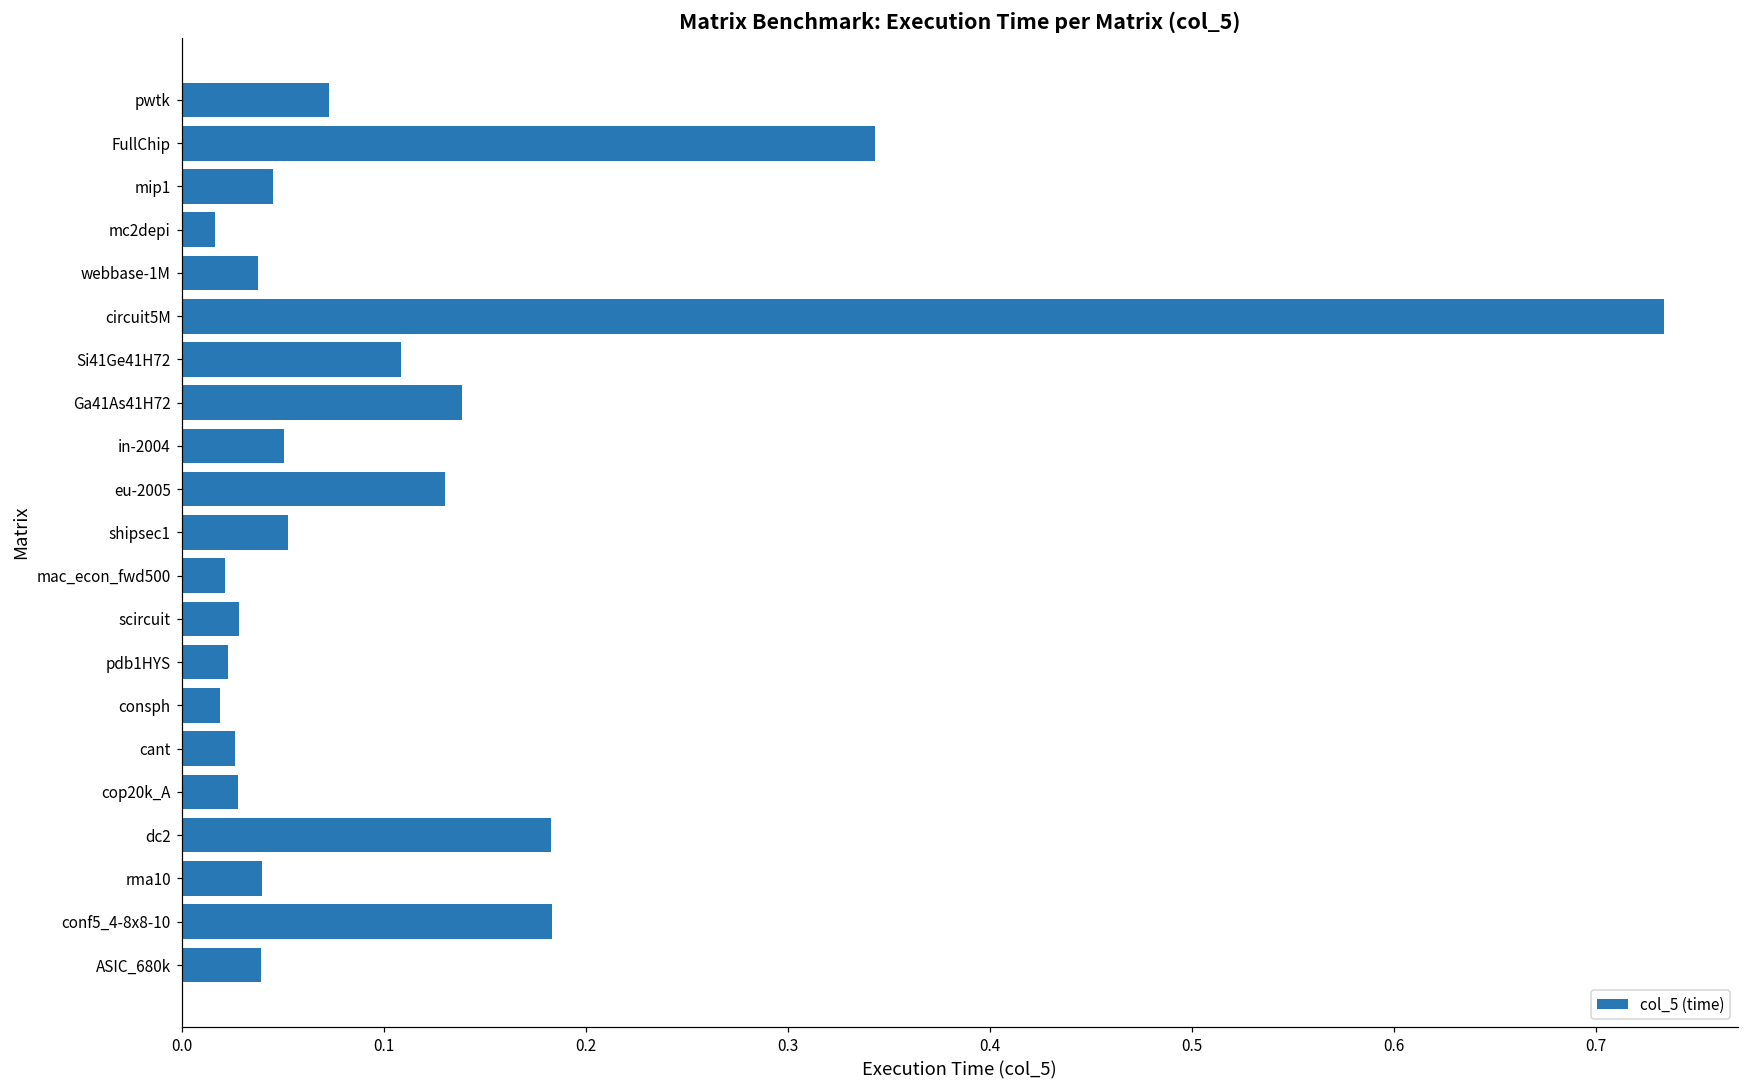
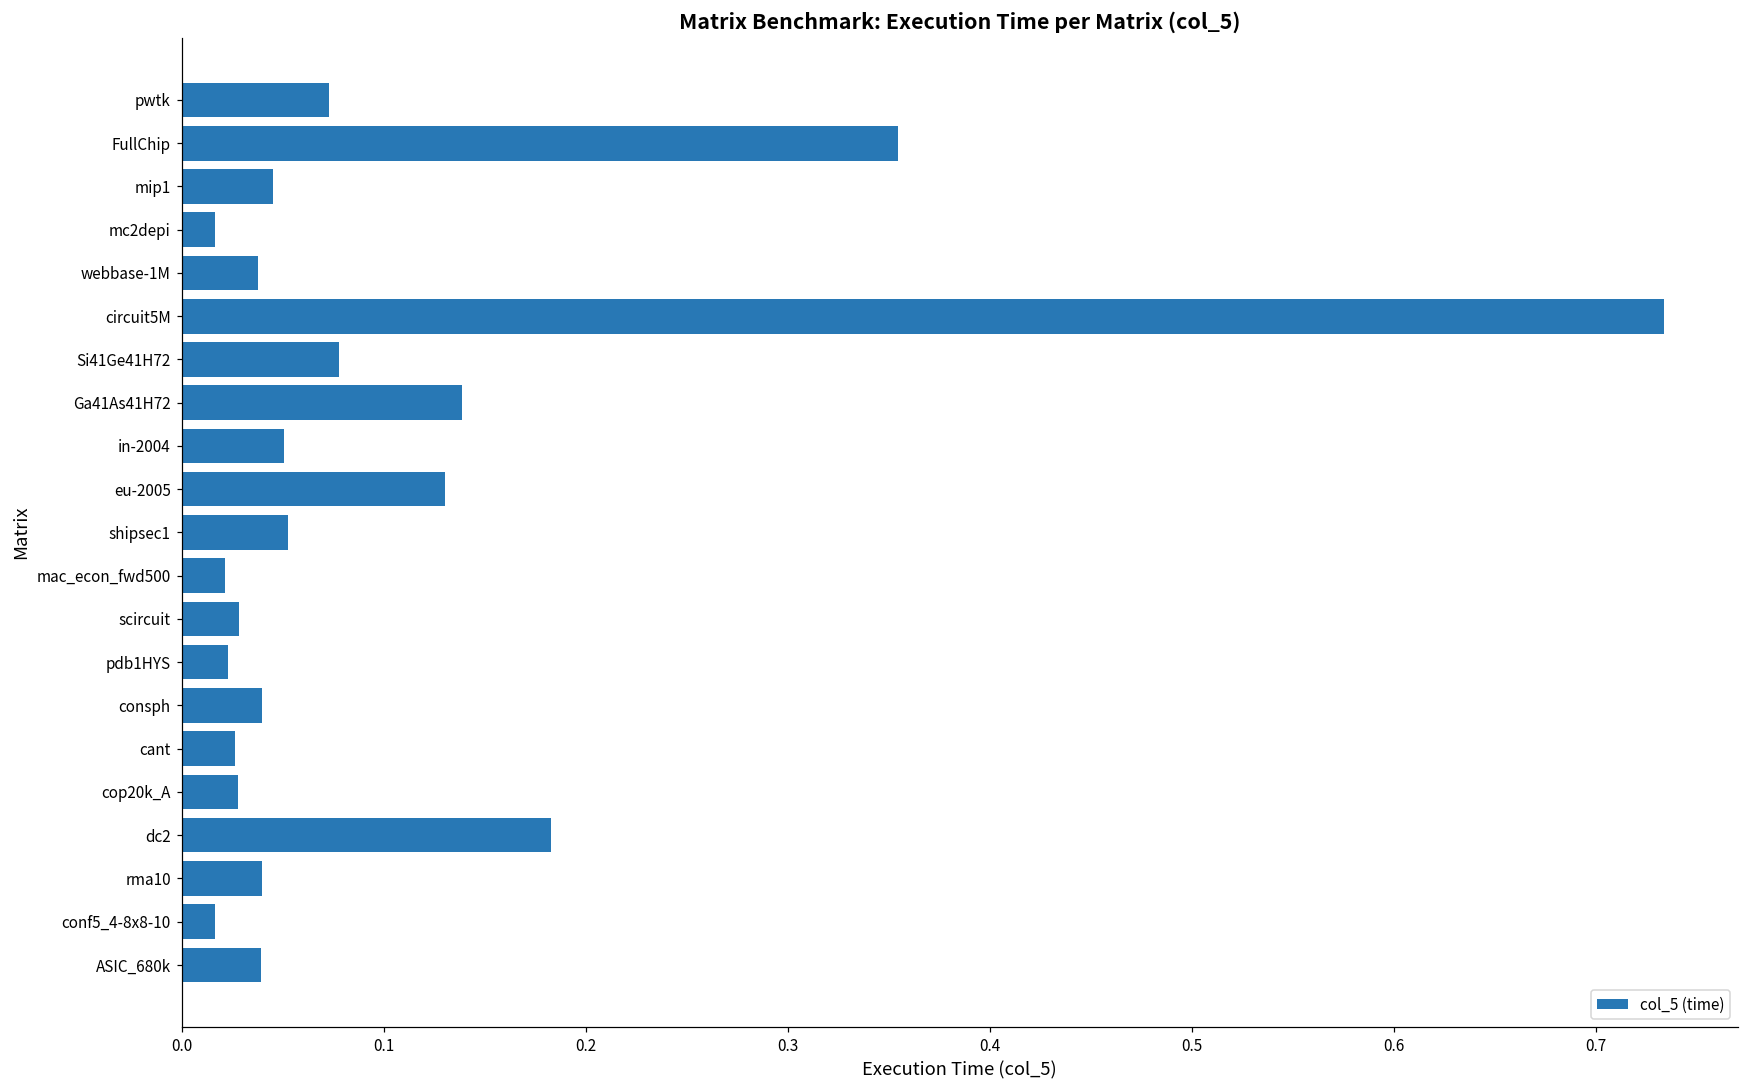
  {
    "pwtk": 0.073,
-   "FullChip": 0.343,
+   "FullChip": 0.355,
    "mip1": 0.045,
    "mc2depi": 0.017,
    "webbase-1M": 0.038,
    "circuit5M": 0.734,
-   "Si41Ge41H72": 0.109,
+   "Si41Ge41H72": 0.078,
    "Ga41As41H72": 0.139,
    "in-2004": 0.050,
    "eu-2005": 0.131,
    "shipsec1": 0.053,
    "mac_econ_fwd500": 0.021,
    "scircuit": 0.028,
    "pdb1HYS": 0.023,
-   "consph": 0.019,
+   "consph": 0.040,
    "cant": 0.027,
    "cop20k_A": 0.028,
    "dc2": 0.183,
    "rma10": 0.040,
-   "conf5_4-8x8-10": 0.183,
+   "conf5_4-8x8-10": 0.017,
    "ASIC_680k": 0.039
  }
